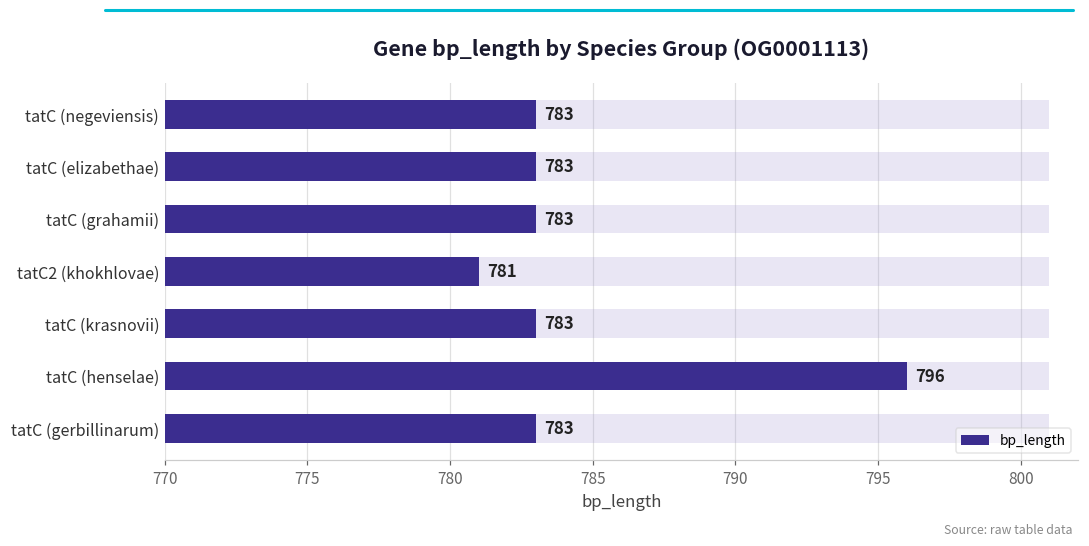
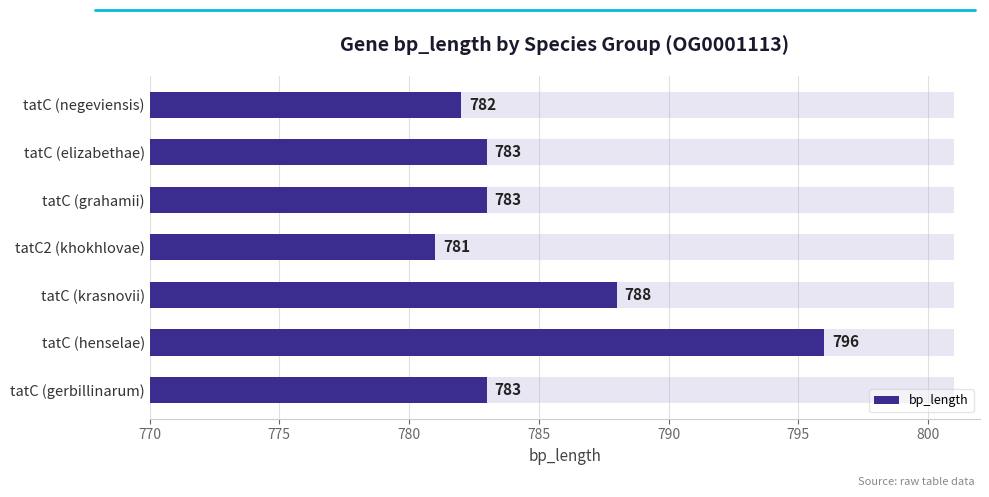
  {
    "bp_length": {
-     "tatC (negeviensis)": 783,
-     "tatC (krasnovii)": 783
+     "tatC (negeviensis)": 782,
+     "tatC (krasnovii)": 788
    }
  }
